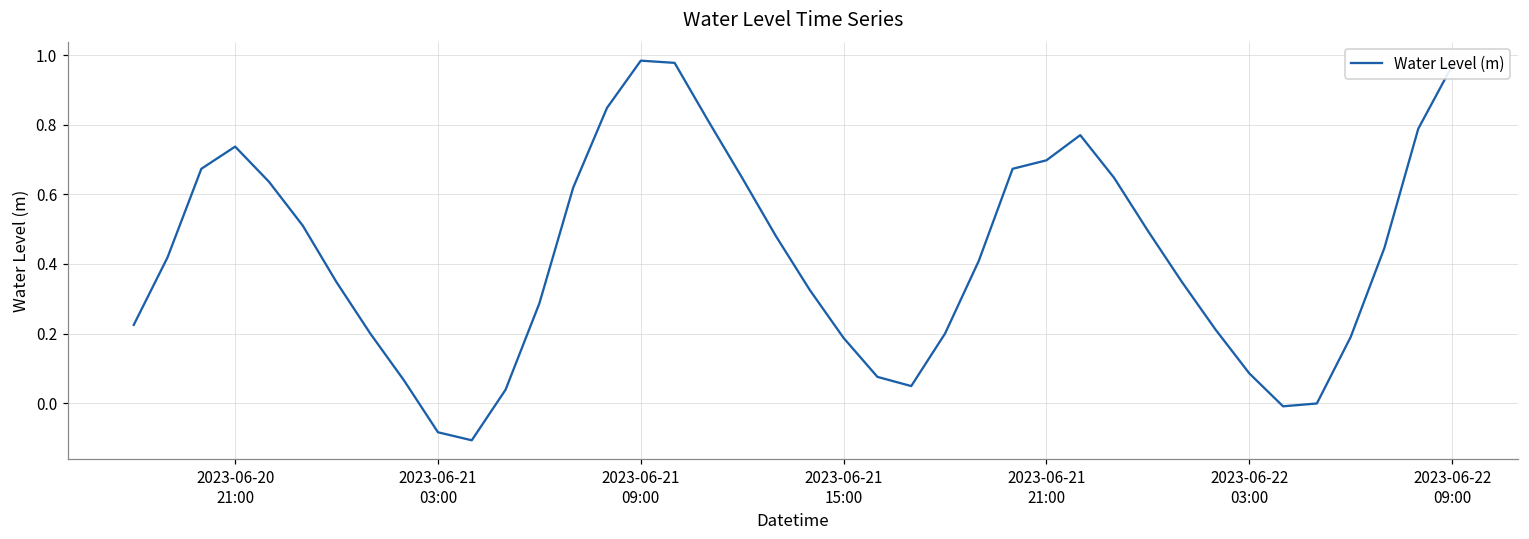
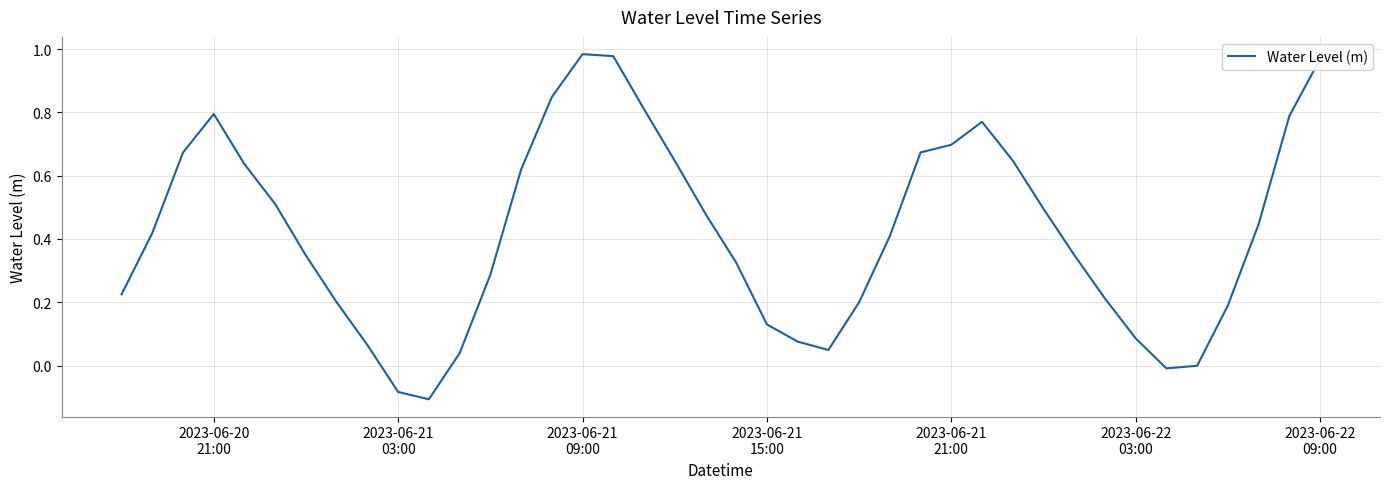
  {
-   "2023-06-20 21:00": 0.74,
+   "2023-06-20 21:00": 0.79,
    "2023-06-21 03:00": -0.08,
    "2023-06-21 09:00": 0.98,
-   "2023-06-21 15:00": 0.19,
+   "2023-06-21 15:00": 0.13,
    "2023-06-21 21:00": 0.70,
    "2023-06-22 03:00": 0.09
  }
